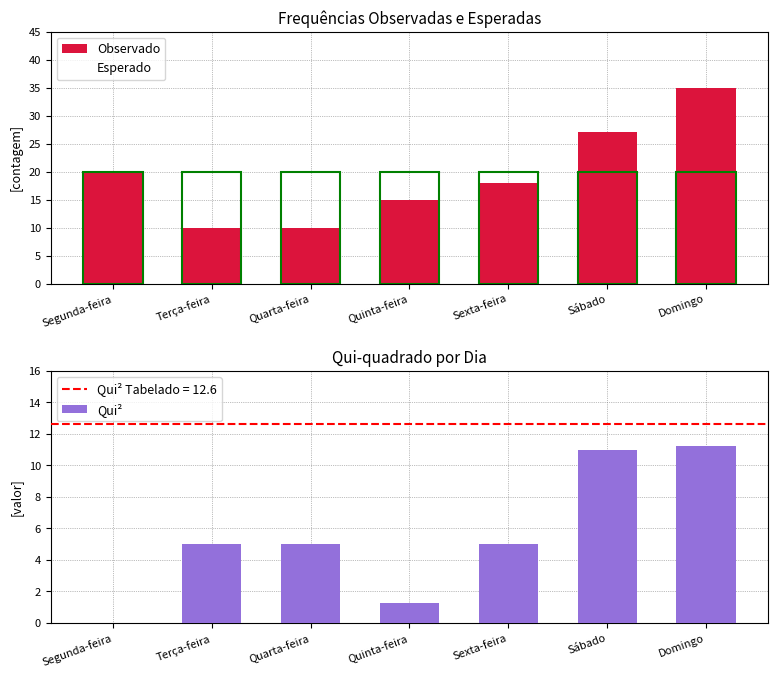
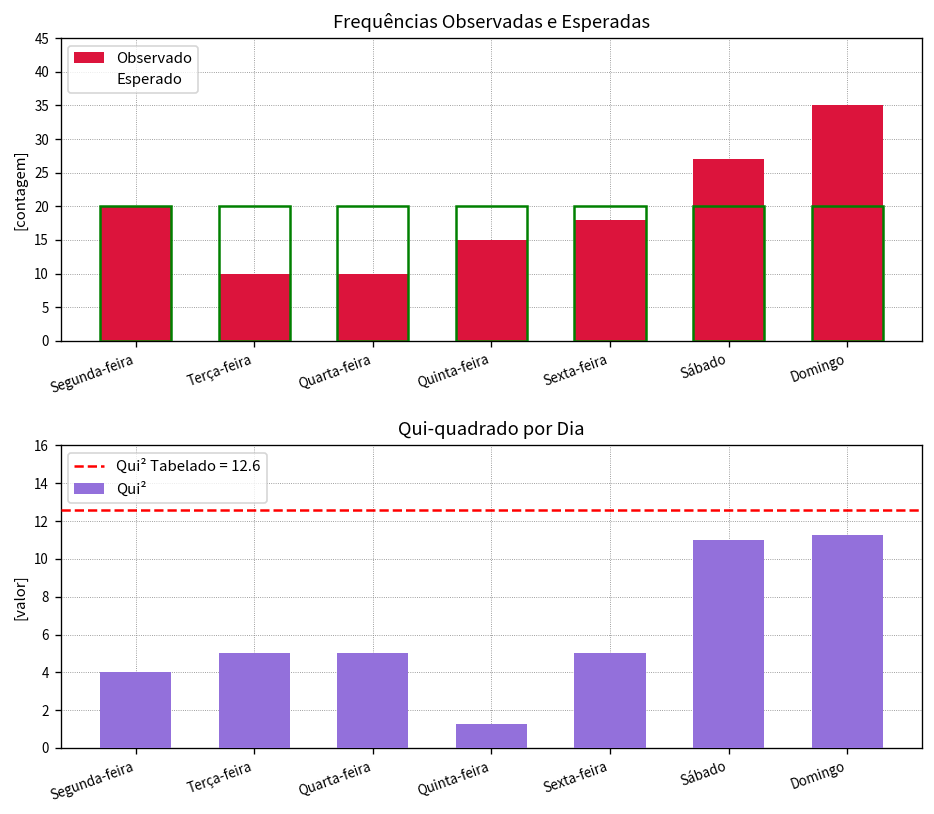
  {
    "Frequências Observadas e Esperadas": {
      "Observado": {
        "Segunda-feira": 20,
        "Sábado": 27,
        "Domingo": 35
      }
    },
    "Qui-quadrado por Dia": {
-     "Segunda-feira": 0,
+     "Segunda-feira": 4,
      "Terça-feira": 5,
      "Quarta-feira": 5,
      "Quinta-feira": 1.3,
      "Sexta-feira": 5,
      "Sábado": 11,
      "Domingo": 11.3
    }
  }
